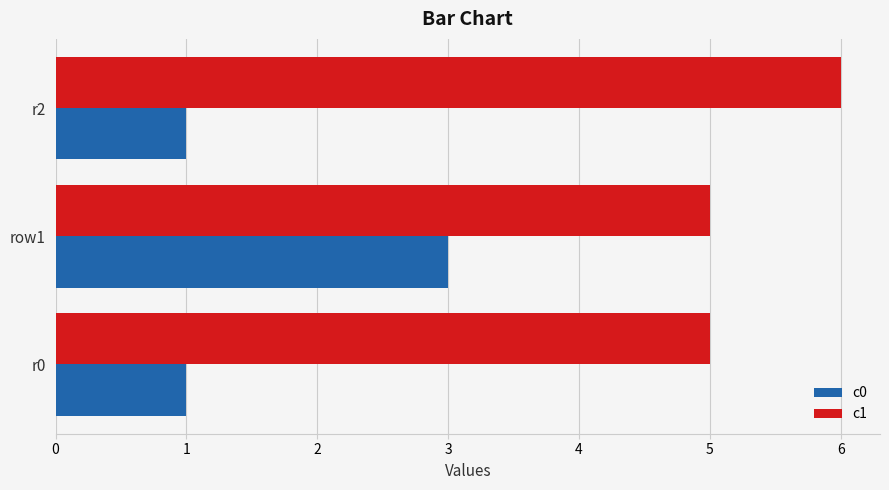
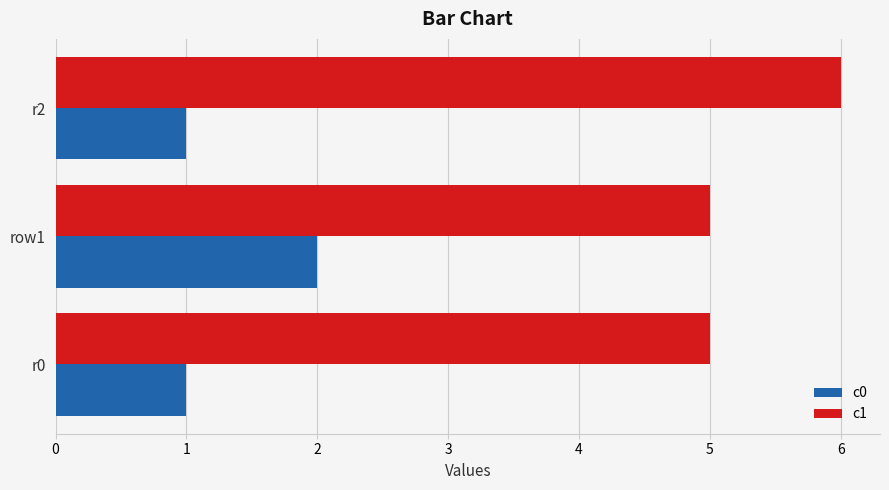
  {
    "c0": {
      "r2": 1,
-     "row1": 3,
+     "row1": 2,
      "r0": 1
    },
    "c1": {
      "r2": 6,
      "row1": 5,
      "r0": 5
    }
  }
